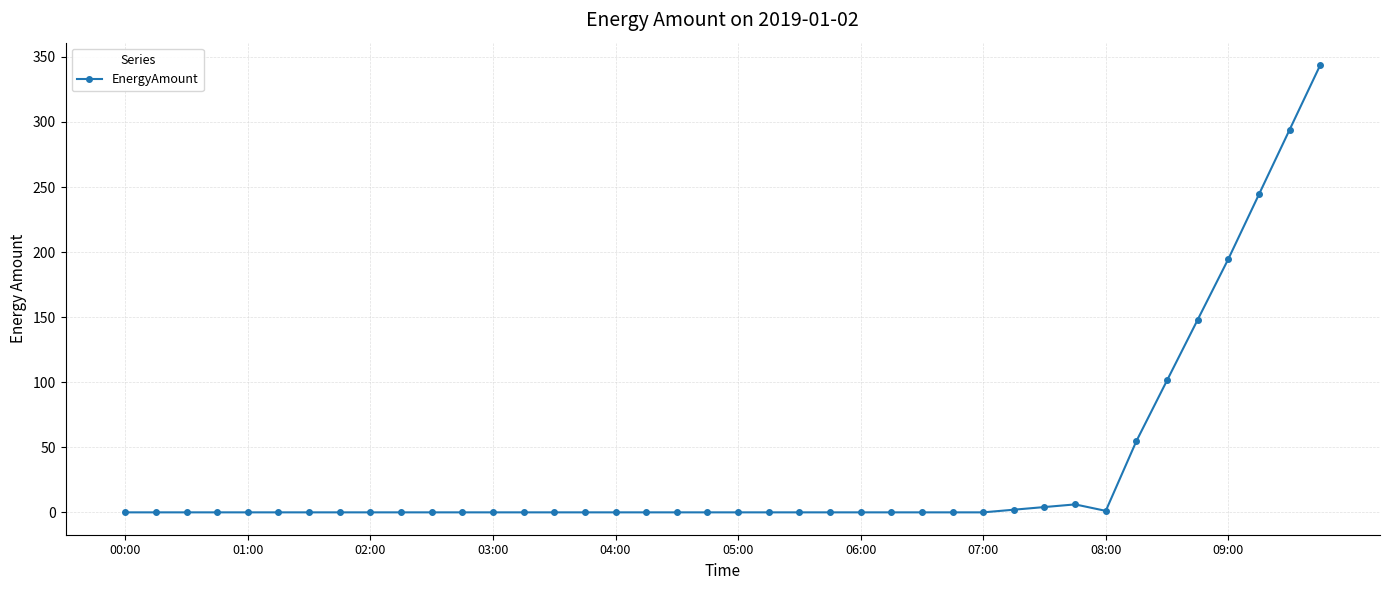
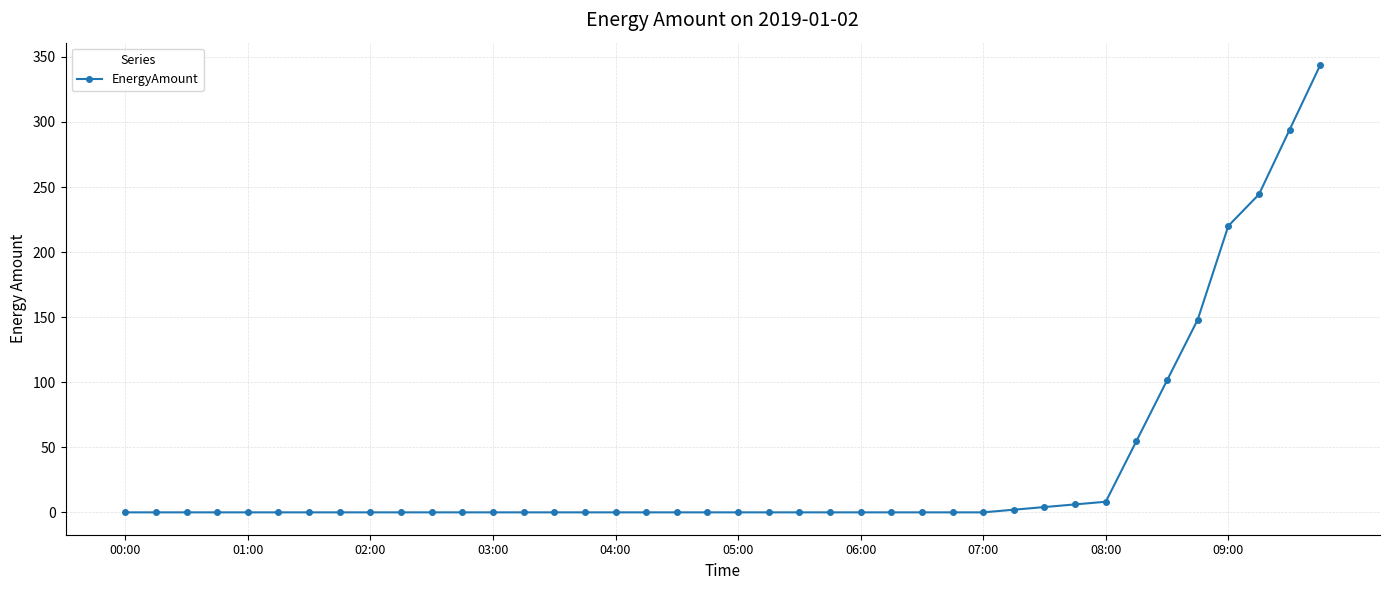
  {
    "00:00": 0,
    "01:00": 0,
    "02:00": 0,
    "03:00": 0,
    "04:00": 0,
    "05:00": 0,
    "06:00": 0,
    "07:00": 0,
-   "08:00": 1,
-   "09:00": 195
+   "08:00": 8,
+   "09:00": 220
  }
